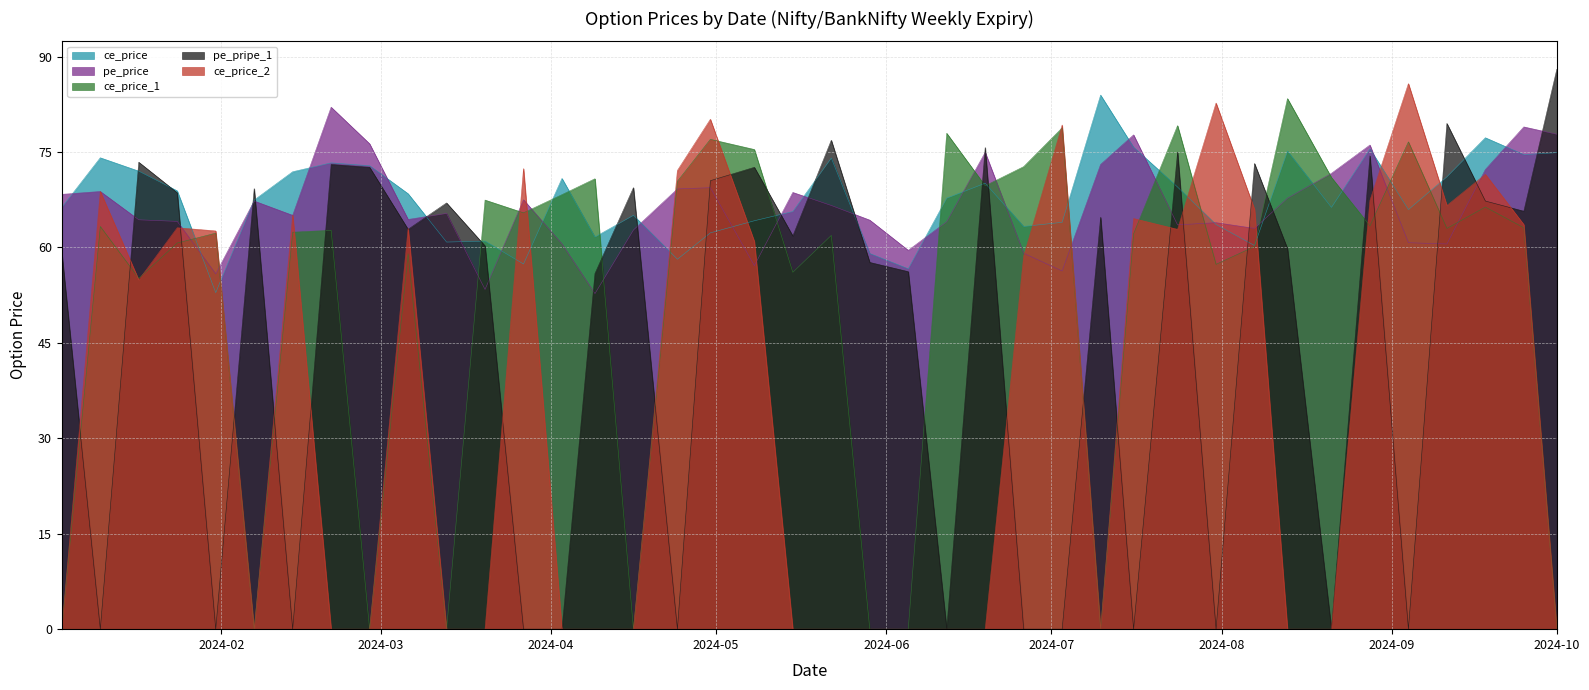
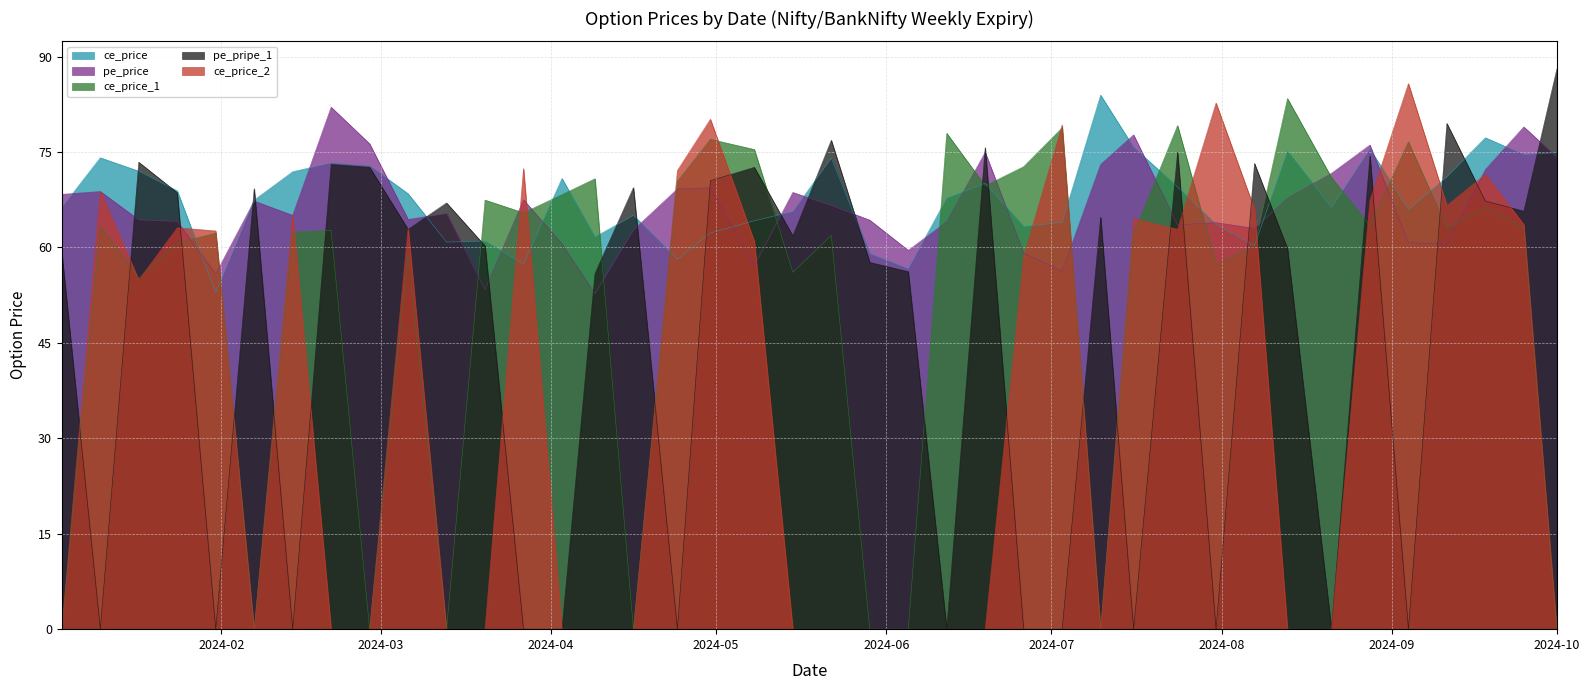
  {
    "ce_price": {
      "2024-10": 75
    },
    "pe_price": {
-     "2024-10": 78
+     "2024-10": 74
    },
    "pe_pripe_1": {
      "2024-10": 88
    }
  }
